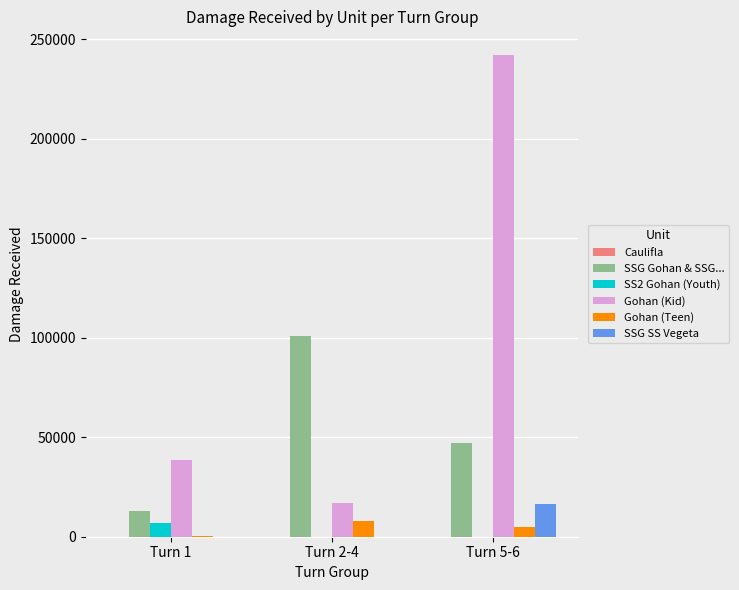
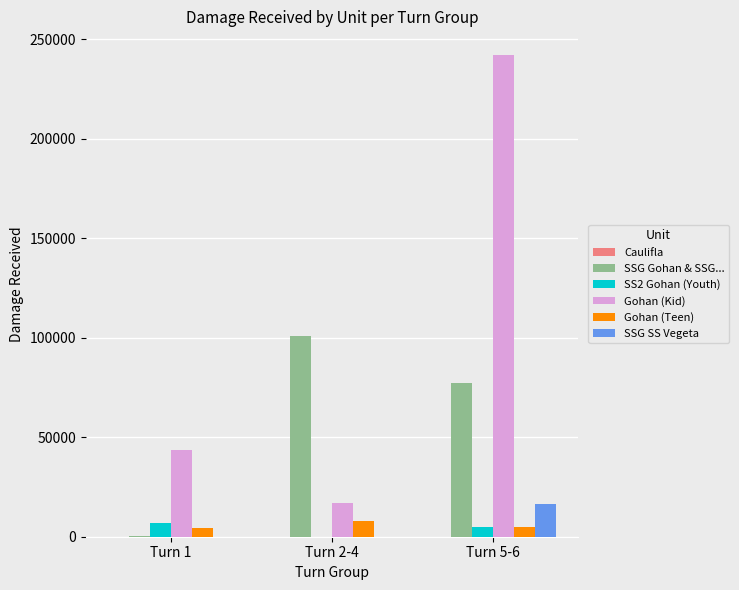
  {
    "Caulifla": {
      "Turn 1": 0,
      "Turn 2-4": 0,
      "Turn 5-6": 0
    },
    "SSG Gohan & SSG...": {
-     "Turn 1": 13000,
+     "Turn 1": 0,
      "Turn 2-4": 101000,
-     "Turn 5-6": 47000
+     "Turn 5-6": 77000
    },
    "SS2 Gohan (Youth)": {
      "Turn 1": 7000,
-     "Turn 5-6": 0
+     "Turn 5-6": 5000
    },
    "Gohan (Kid)": {
-     "Turn 1": 38000,
+     "Turn 1": 44000,
      "Turn 2-4": 17000,
      "Turn 5-6": 242000
    },
    "Gohan (Teen)": {
-     "Turn 1": 0,
+     "Turn 1": 4000,
      "Turn 2-4": 8000,
      "Turn 5-6": 5000
    },
    "SSG SS Vegeta": {
      "Turn 2-4": 0,
      "Turn 5-6": 17000
    }
  }
